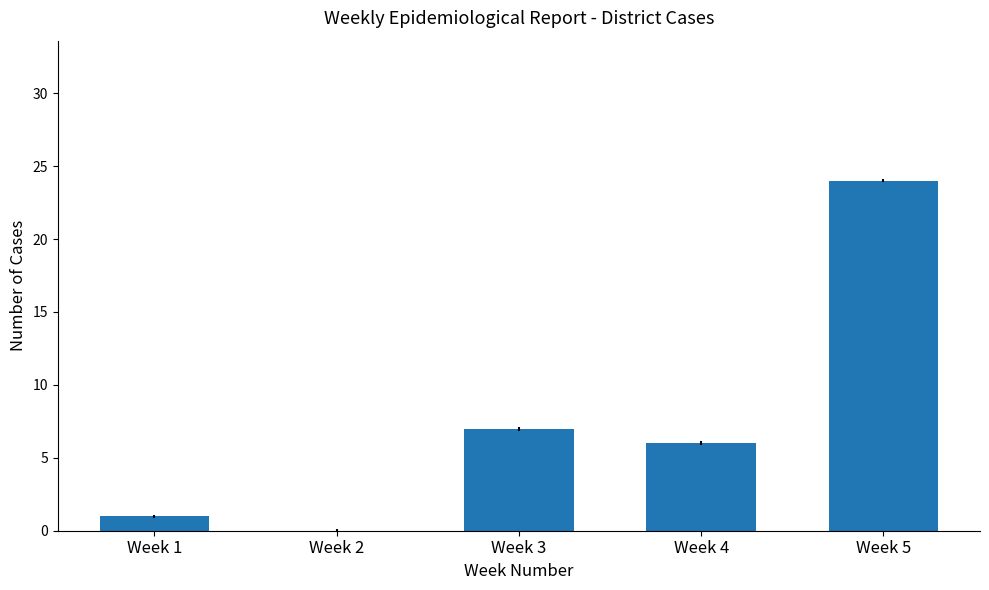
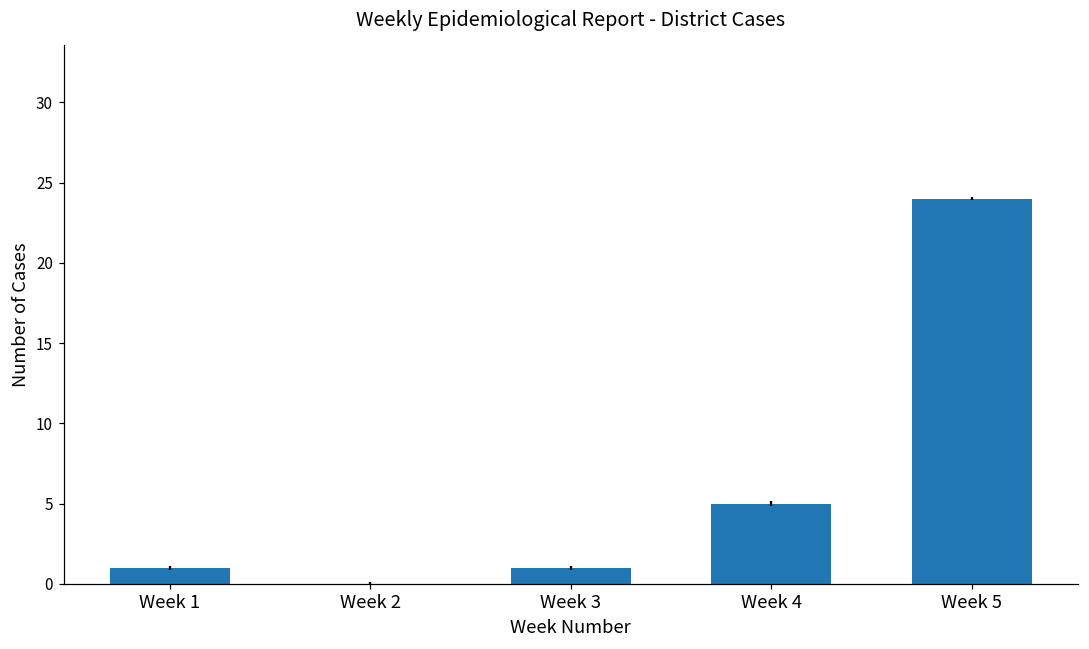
  {
    "Week 1": 1,
    "Week 2": 0,
-   "Week 3": 7,
-   "Week 4": 6,
+   "Week 3": 1,
+   "Week 4": 5,
    "Week 5": 24
  }
